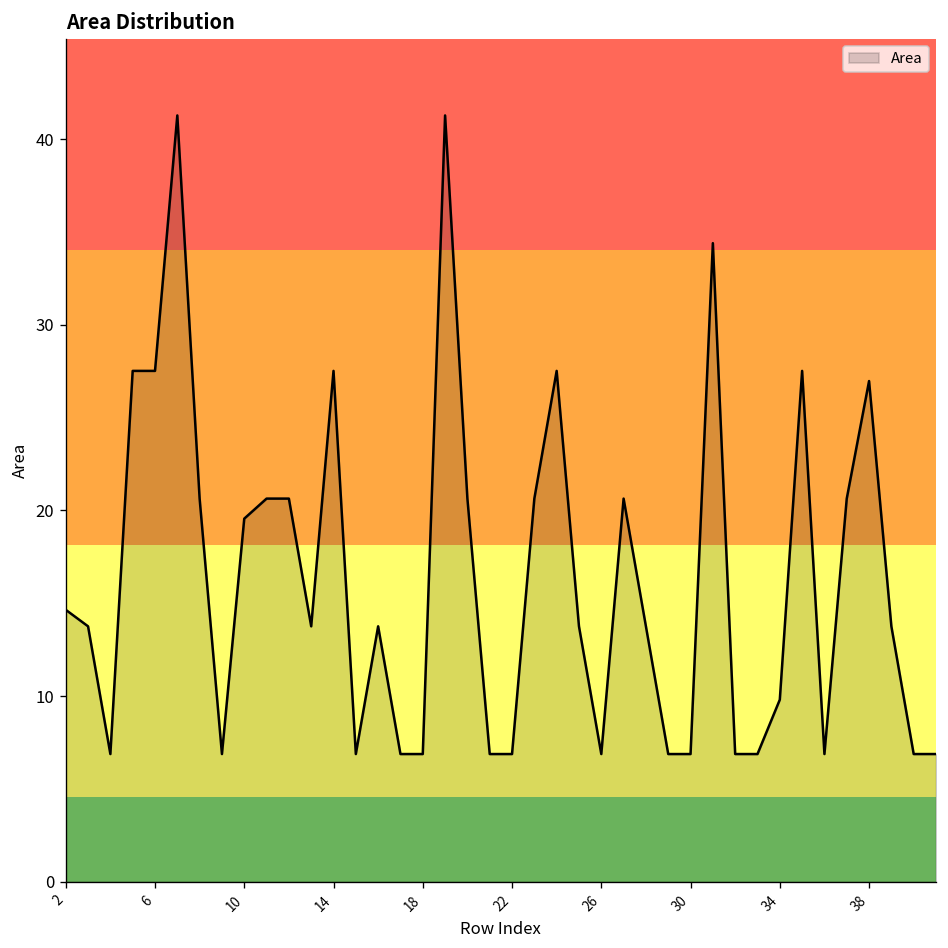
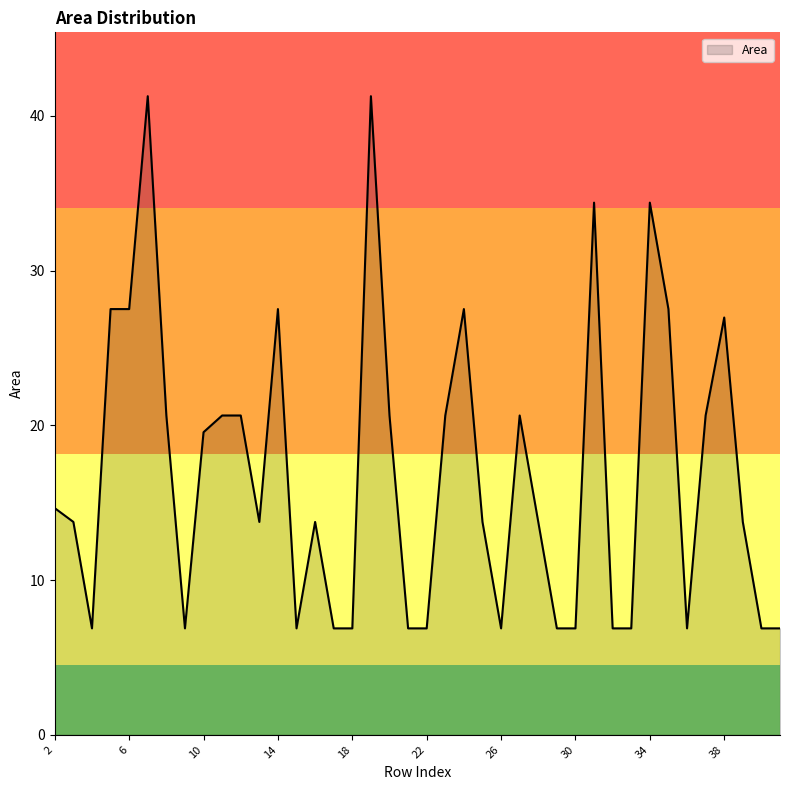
  {
    "2": 14.7,
    "6": 27.5,
    "10": 19.6,
    "14": 27.5,
    "18": 6.9,
    "22": 6.9,
    "26": 6.9,
    "30": 6.9,
-   "34": 9.8,
+   "34": 34.4,
    "38": 27.0
  }
